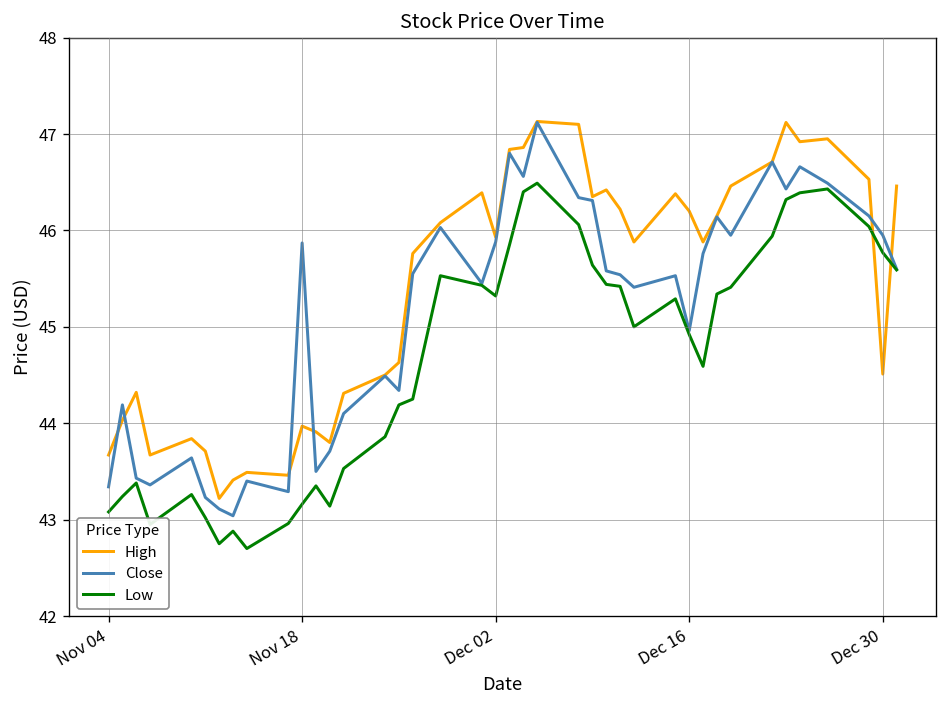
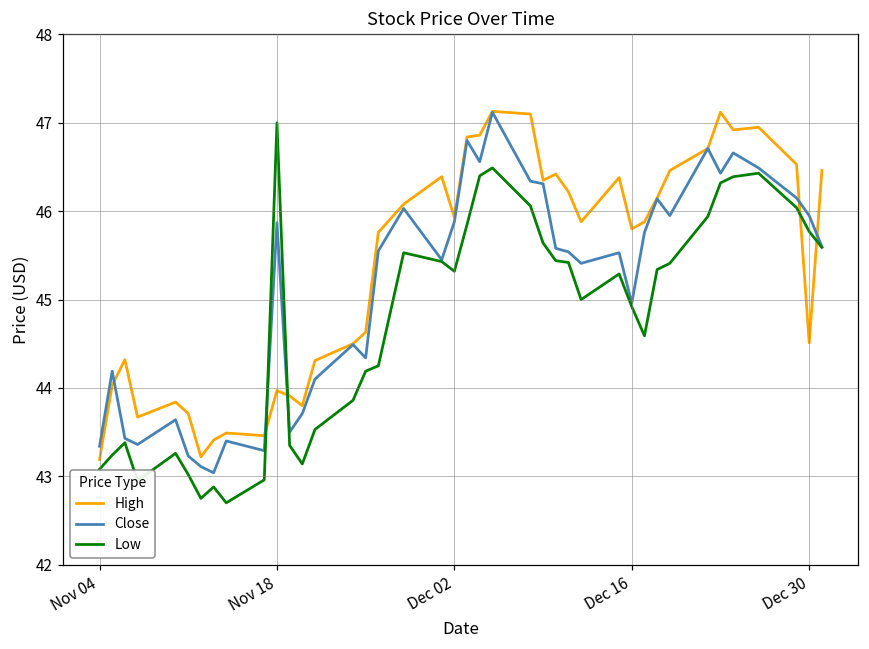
  {
    "High": {
-     "Nov 04": 43.7,
+     "Nov 04": 43.2,
      "Nov 18": 44.0,
      "Dec 02": 45.9,
-     "Dec 16": 46.2,
+     "Dec 16": 45.8,
      "Dec 30": 44.5
    },
    "Close": {
      "Nov 04": 43.3,
      "Nov 18": 45.9,
      "Dec 02": 45.9,
      "Dec 16": 45.0,
      "Dec 30": 46.0
    },
    "Low": {
-     "Nov 18": 43.2,
+     "Nov 18": 47.0,
      "Dec 02": 45.3,
      "Dec 16": 44.9,
      "Dec 30": 45.8
    }
  }
